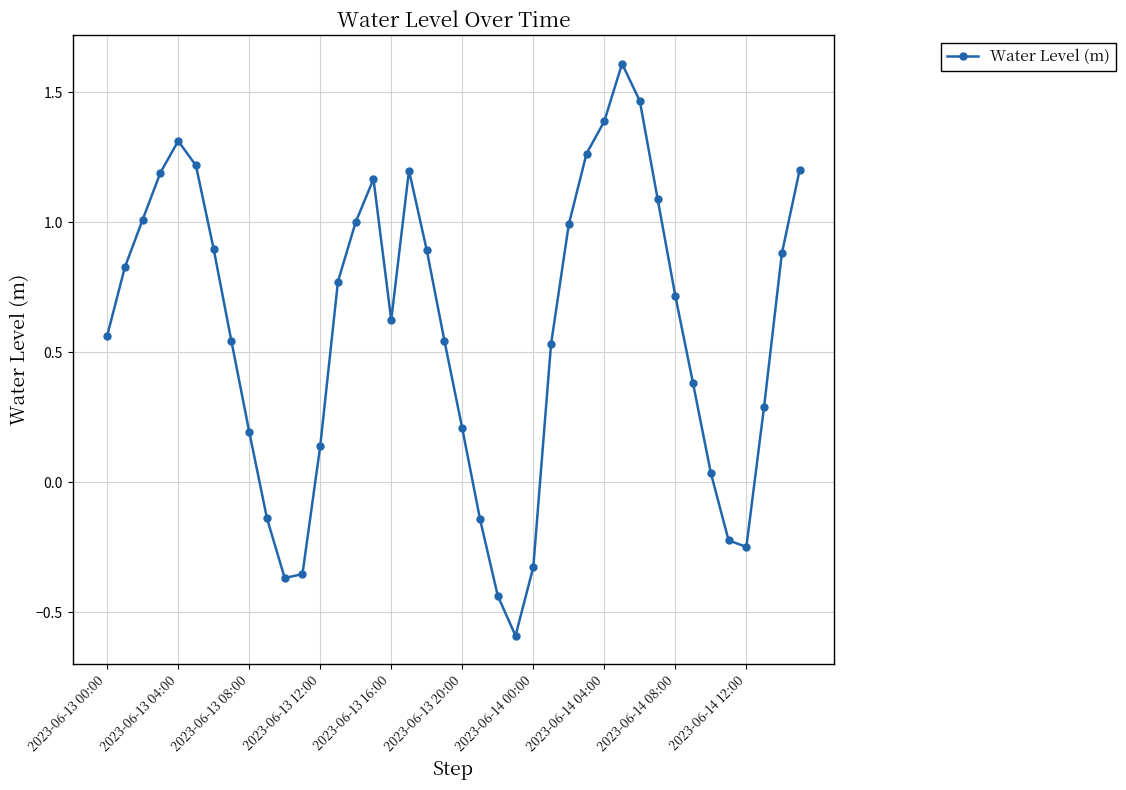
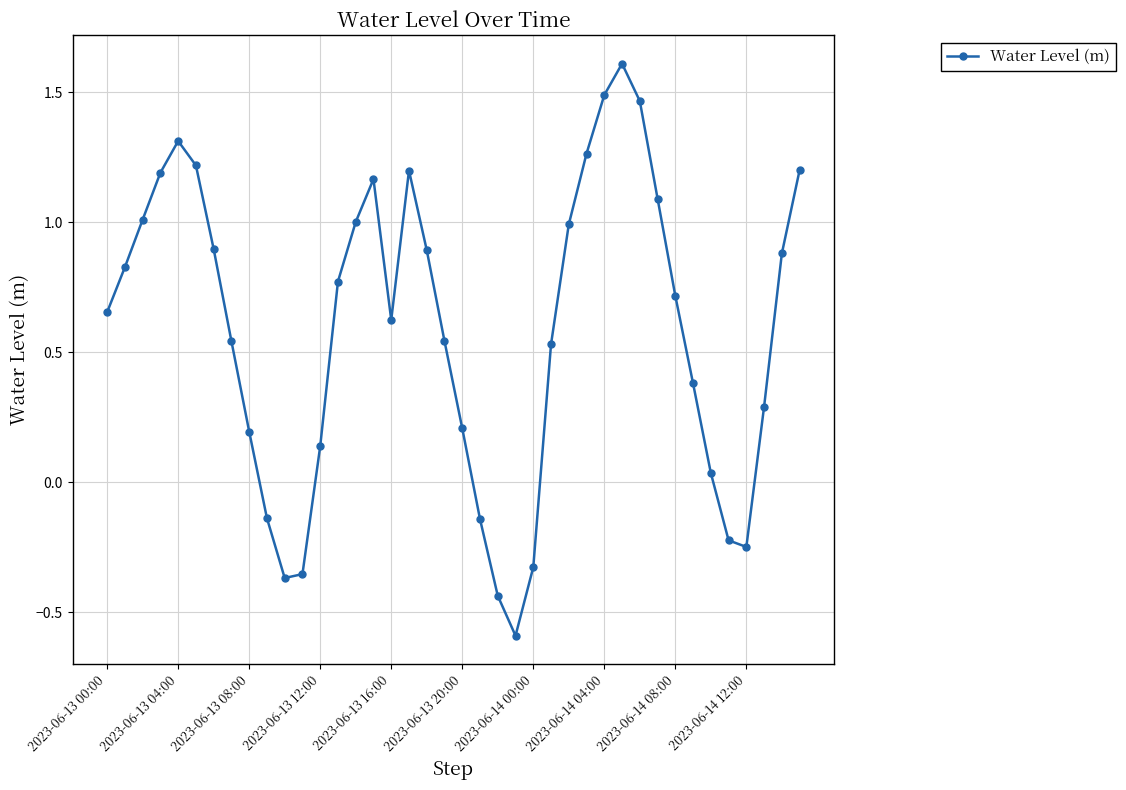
  {
-   "2023-06-13 00:00": 0.56,
+   "2023-06-13 00:00": 0.65,
    "2023-06-13 04:00": 1.31,
    "2023-06-13 08:00": 0.20,
    "2023-06-13 12:00": 0.14,
    "2023-06-13 16:00": 0.62,
    "2023-06-13 20:00": 0.21,
    "2023-06-14 00:00": -0.33,
-   "2023-06-14 04:00": 1.39,
+   "2023-06-14 04:00": 1.49,
    "2023-06-14 08:00": 0.72,
    "2023-06-14 12:00": -0.25
  }
